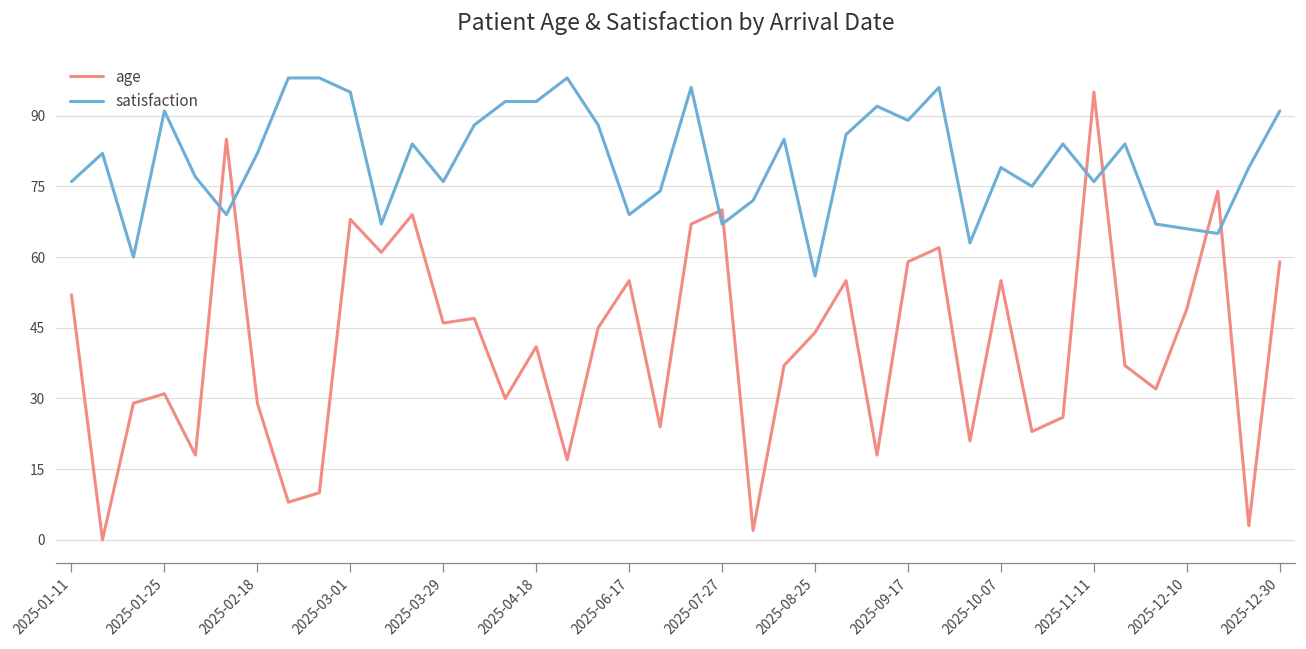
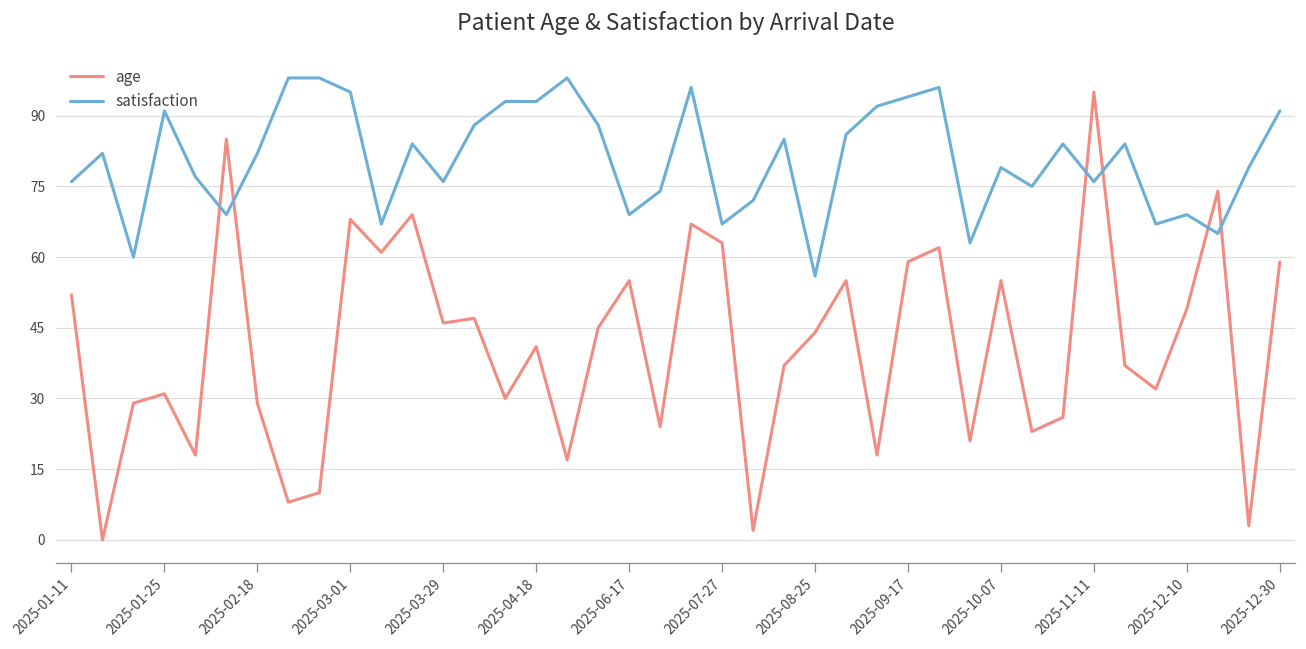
  {
    "age": {
      "2025-01-11": 52,
      "2025-01-25": 31,
      "2025-02-18": 29,
      "2025-03-29": 46,
      "2025-04-18": 41,
      "2025-06-17": 55,
-     "2025-07-27": 70,
+     "2025-07-27": 63,
      "2025-08-25": 44,
      "2025-09-17": 59,
      "2025-10-07": 55,
      "2025-11-11": 95,
      "2025-12-10": 49,
      "2025-12-30": 59
    },
    "satisfaction": {
      "2025-01-11": 76,
      "2025-01-25": 91,
      "2025-02-18": 82,
      "2025-03-29": 76,
      "2025-04-18": 93,
      "2025-06-17": 69,
      "2025-07-27": 67,
      "2025-08-25": 56,
-     "2025-09-17": 89,
+     "2025-09-17": 94,
      "2025-10-07": 79,
      "2025-11-11": 76,
-     "2025-12-10": 66,
+     "2025-12-10": 69,
      "2025-12-30": 91
    }
  }
